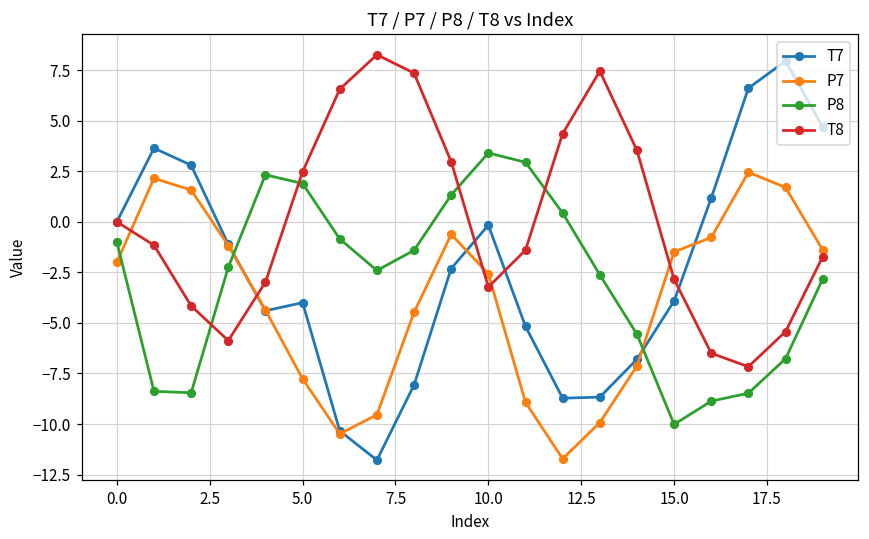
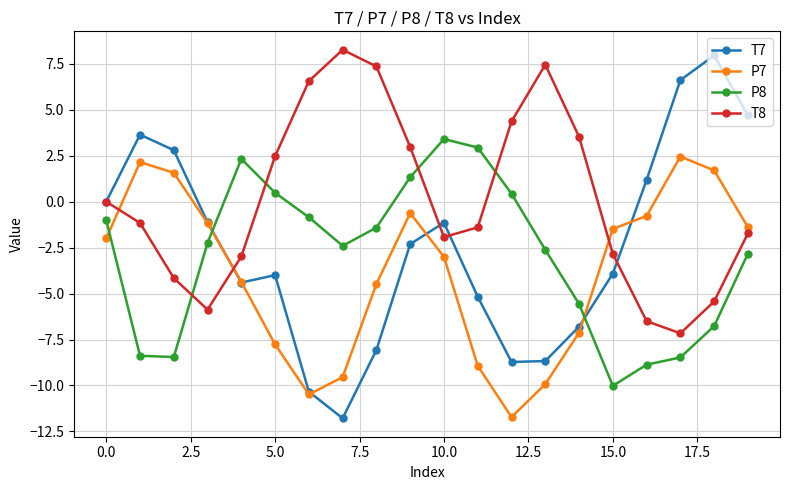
  {
    "T7": {
      "5.0": -4.0,
-     "10.0": -0.2,
+     "10.0": -1.1,
      "15.0": -3.9
    },
    "P7": {
      "0.0": -2.0,
      "5.0": -7.8,
-     "10.0": -2.6,
+     "10.0": -3.0,
      "15.0": -1.5
    },
    "P8": {
      "0.0": -1.0,
-     "5.0": 1.9,
+     "5.0": 0.5,
      "10.0": 3.4,
      "15.0": -10.0
    },
    "T8": {
      "5.0": 2.5,
-     "10.0": -3.2,
+     "10.0": -1.9,
      "15.0": -2.8
    }
  }
